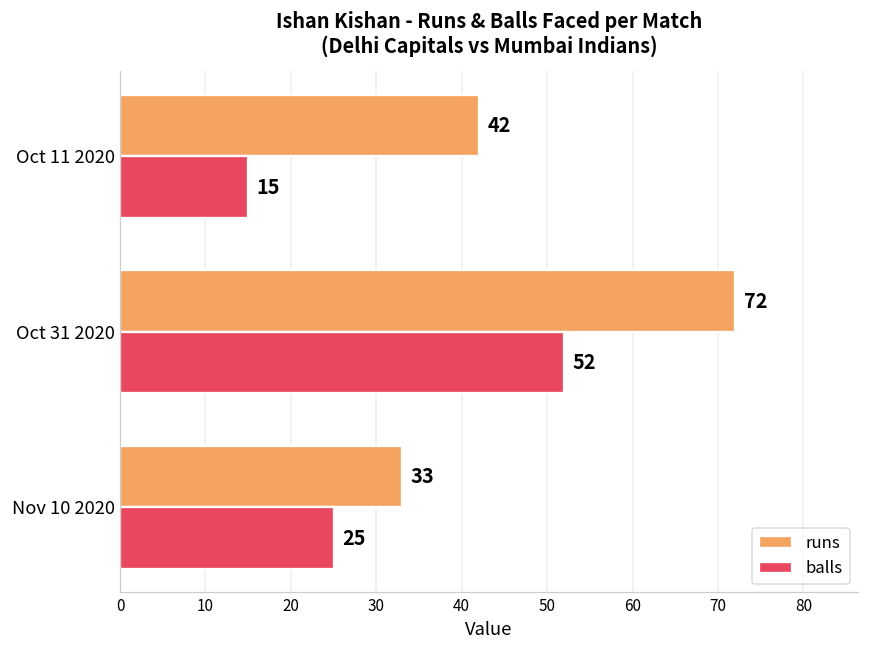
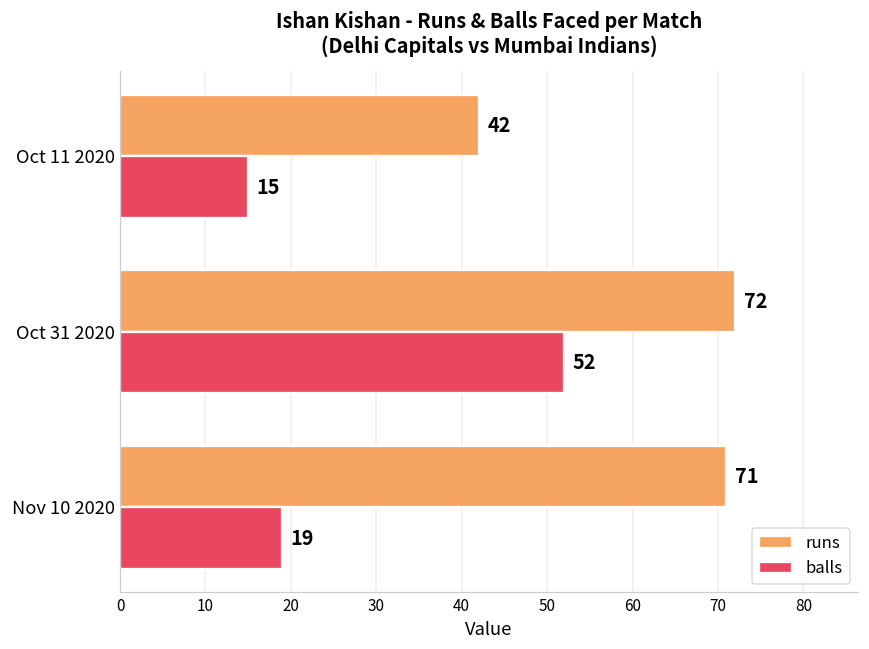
  {
    "runs": {
      "Oct 11 2020": 42,
      "Oct 31 2020": 72,
-     "Nov 10 2020": 33
+     "Nov 10 2020": 71
    },
    "balls": {
      "Oct 11 2020": 15,
      "Oct 31 2020": 52,
-     "Nov 10 2020": 25
+     "Nov 10 2020": 19
    }
  }
